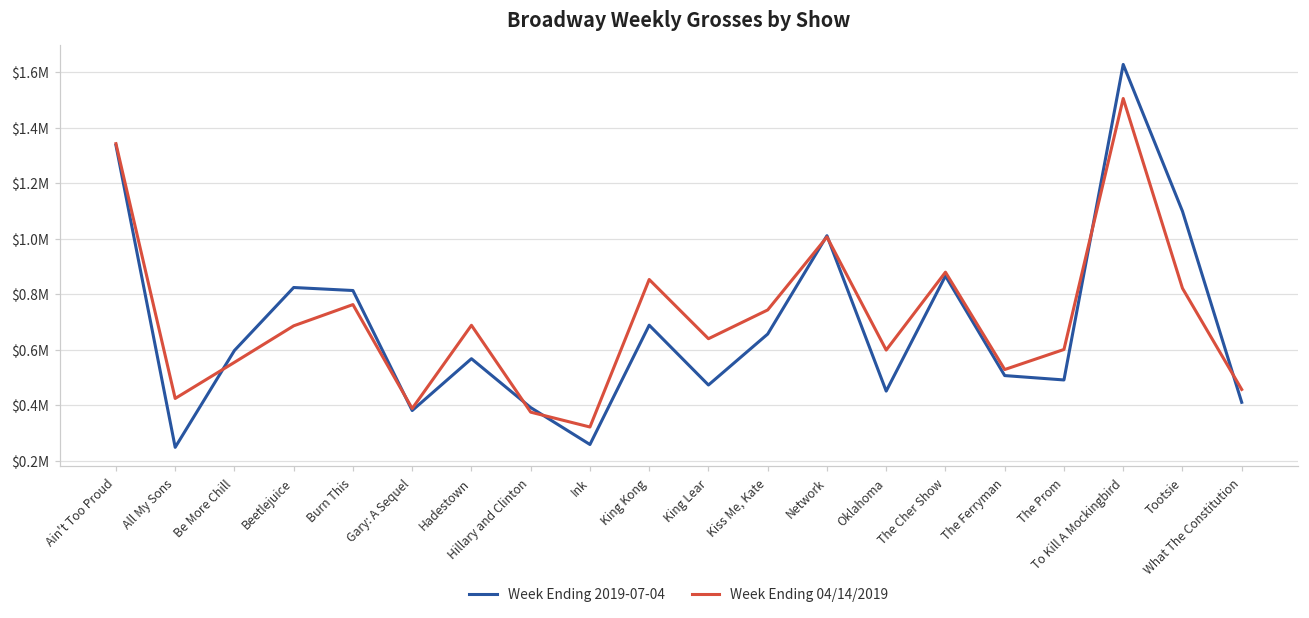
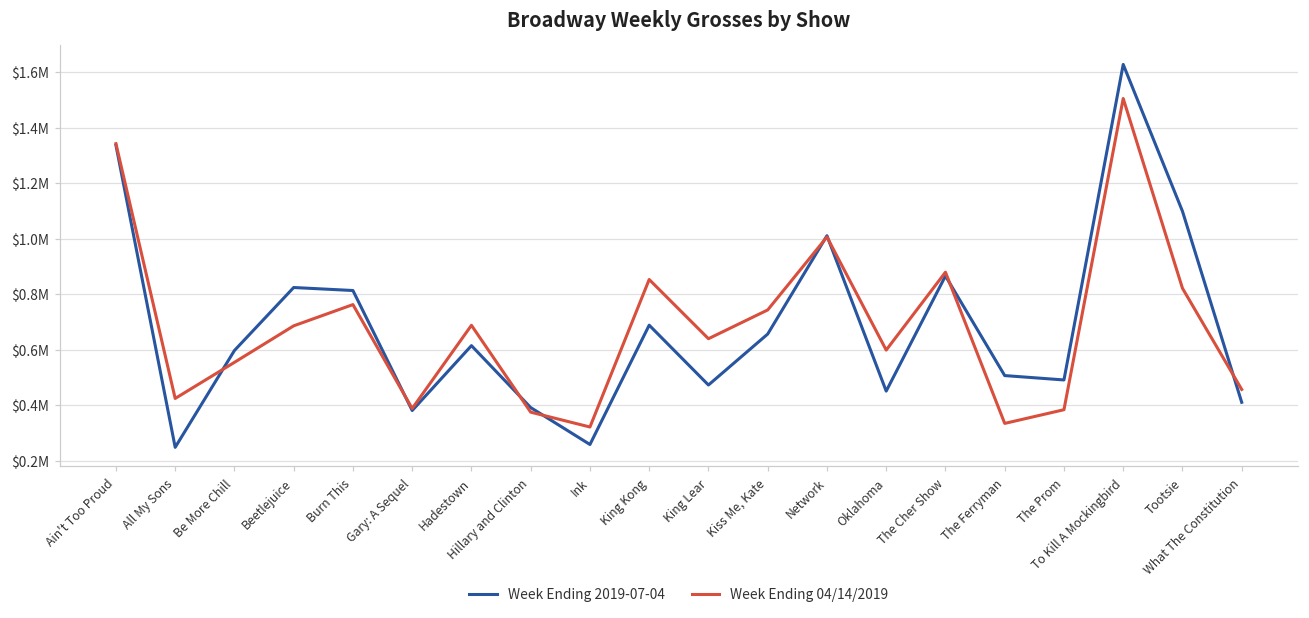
  {
    "Week Ending 2019-07-04": {
      "All My Sons": "$250000",
      "Be More Chill": "$600000",
      "Beetlejuice": "$820000",
      "Burn This": "$810000",
-     "Hadestown": "$570000",
+     "Hadestown": "$620000",
      "Hillary and Clinton": "$390000",
      "Ink": "$260000",
      "King Kong": "$690000",
      "King Lear": "$470000",
      "Kiss Me, Kate": "$660000",
      "Oklahoma": "$450000",
      "The Cher Show": "$870000",
      "The Ferryman": "$510000",
      "The Prom": "$490000",
      "To Kill A Mockingbird": "$1630000",
      "Tootsie": "$1100000",
      "What The Constitution": "$410000"
    },
    "Week Ending 04/14/2019": {
      "All My Sons": "$420000",
      "Be More Chill": "$550000",
      "Beetlejuice": "$690000",
      "Burn This": "$760000",
      "Hadestown": "$690000",
      "Hillary and Clinton": "$380000",
      "Ink": "$320000",
      "King Kong": "$850000",
      "King Lear": "$640000",
      "Kiss Me, Kate": "$740000",
      "Oklahoma": "$600000",
      "The Cher Show": "$880000",
-     "The Ferryman": "$530000",
-     "The Prom": "$600000",
+     "The Ferryman": "$330000",
+     "The Prom": "$380000",
      "To Kill A Mockingbird": "$1510000",
      "Tootsie": "$820000",
      "What The Constitution": "$460000"
    }
  }
